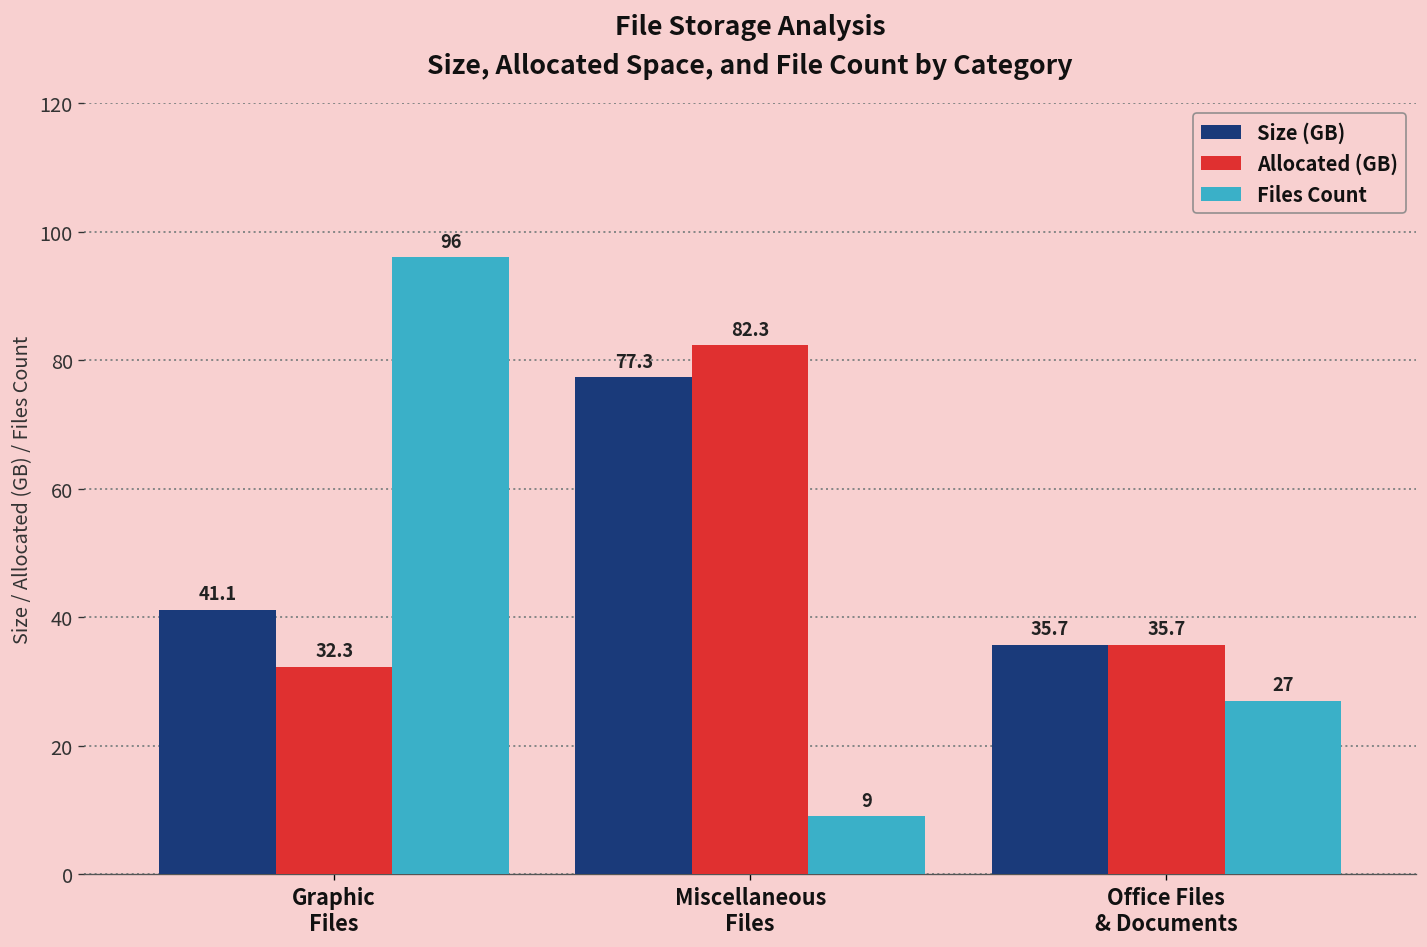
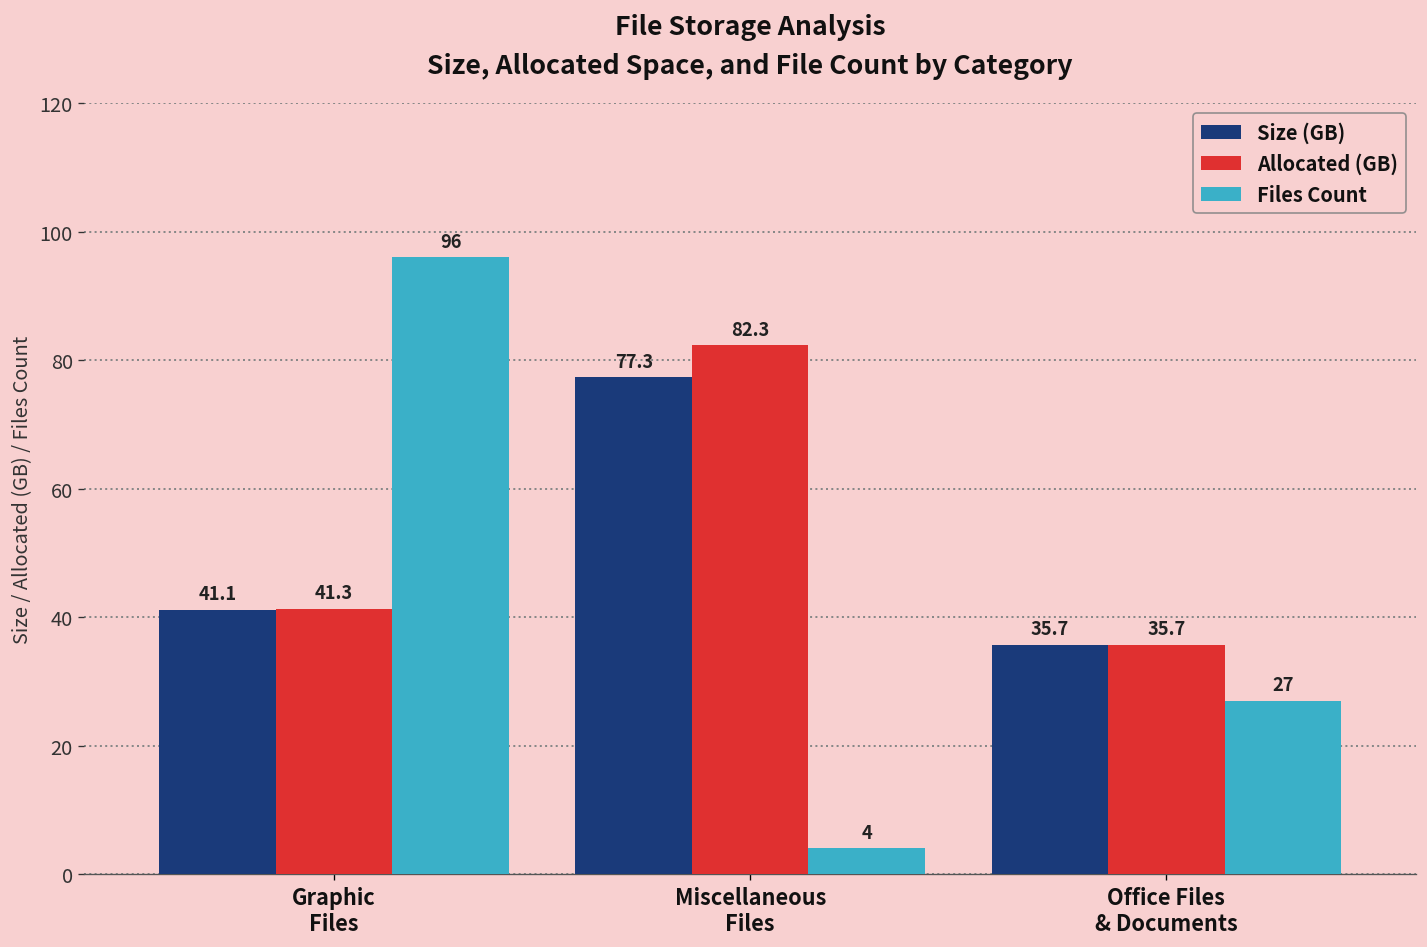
  {
    "Size (GB)": {
      "Graphic Files": 41.1,
      "Miscellaneous Files": 77.3,
      "Office Files & Documents": 35.7
    },
    "Allocated (GB)": {
-     "Graphic Files": 32.3,
+     "Graphic Files": 41.3,
      "Miscellaneous Files": 82.3,
      "Office Files & Documents": 35.7
    },
    "Files Count": {
      "Graphic Files": 96,
-     "Miscellaneous Files": 9,
+     "Miscellaneous Files": 4,
      "Office Files & Documents": 27
    }
  }
